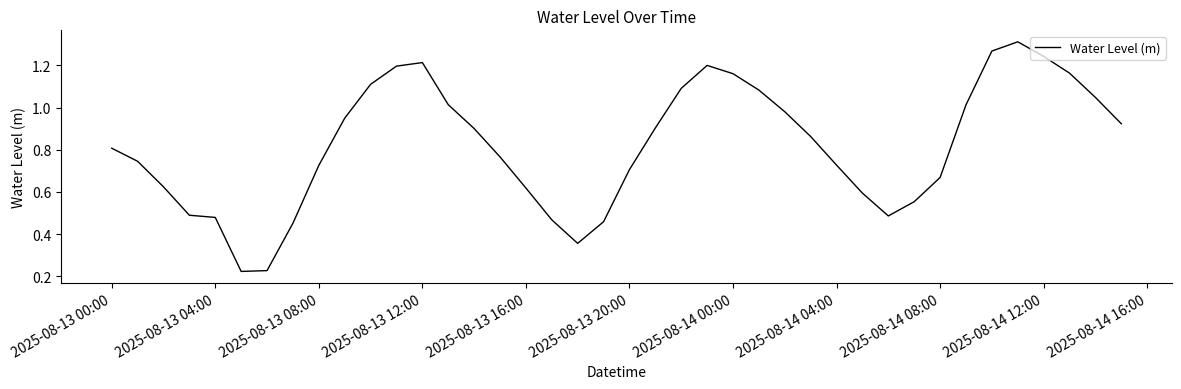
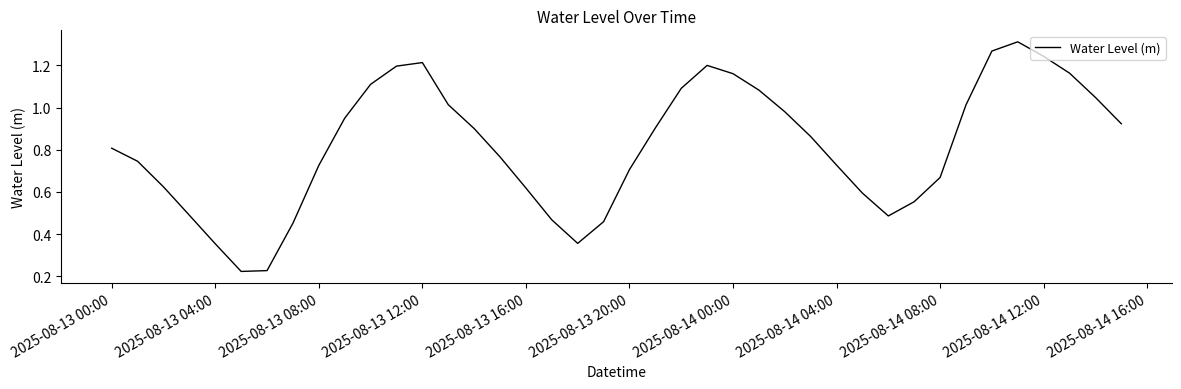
  {
    "2025-08-13 00:00": 0.81,
-   "2025-08-13 04:00": 0.48,
+   "2025-08-13 04:00": 0.35,
    "2025-08-13 08:00": 0.73,
    "2025-08-13 12:00": 1.21,
    "2025-08-13 16:00": 0.62,
    "2025-08-13 20:00": 0.71,
    "2025-08-14 00:00": 1.16,
    "2025-08-14 04:00": 0.73,
    "2025-08-14 08:00": 0.67
  }
